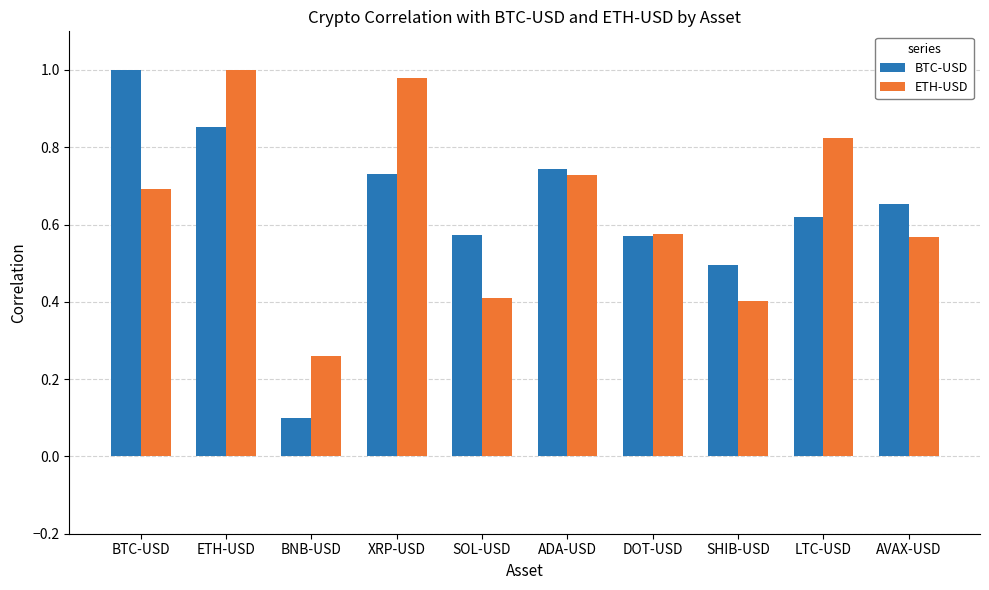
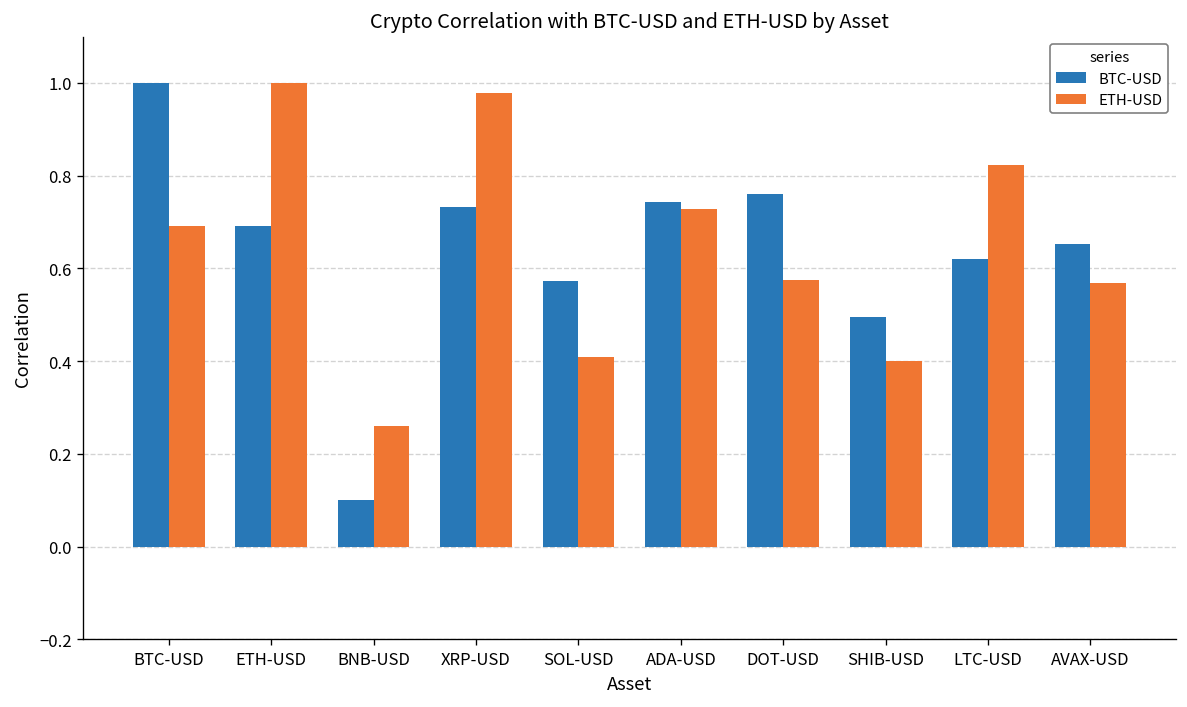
  {
    "BTC-USD": {
      "BTC-USD": 1.00,
-     "ETH-USD": 0.85,
+     "ETH-USD": 0.69,
      "BNB-USD": 0.10,
      "XRP-USD": 0.73,
      "SOL-USD": 0.57,
      "ADA-USD": 0.74,
-     "DOT-USD": 0.57,
+     "DOT-USD": 0.76,
      "SHIB-USD": 0.50,
      "LTC-USD": 0.62,
      "AVAX-USD": 0.65
    },
    "ETH-USD": {
      "BTC-USD": 0.69,
      "ETH-USD": 1.00,
      "BNB-USD": 0.26,
      "XRP-USD": 0.98,
      "SOL-USD": 0.41,
      "ADA-USD": 0.73,
      "DOT-USD": 0.58,
      "SHIB-USD": 0.40,
      "LTC-USD": 0.82,
      "AVAX-USD": 0.57
    }
  }
